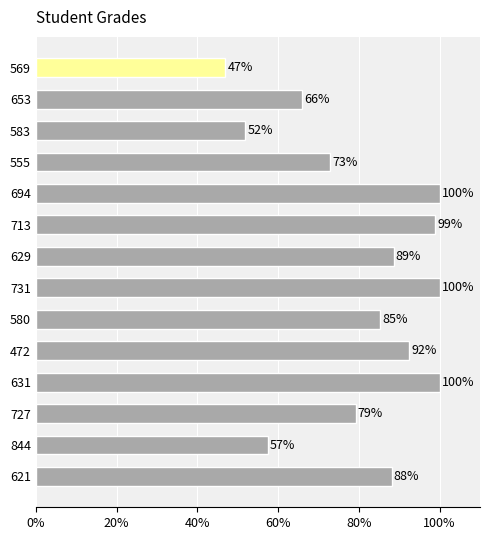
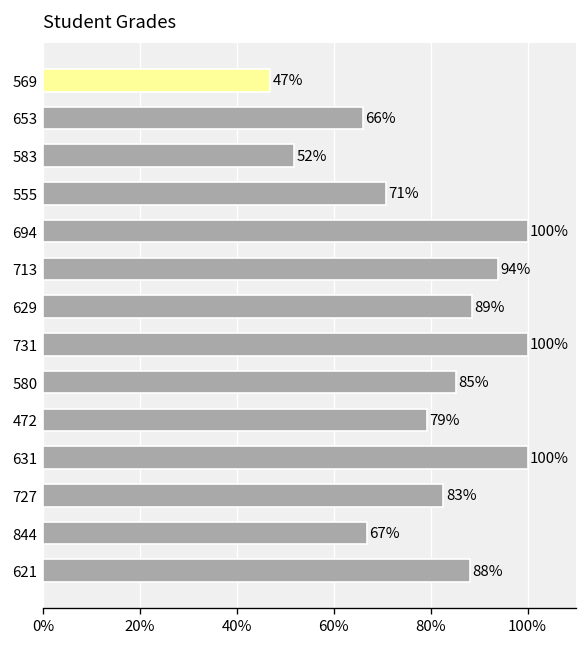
  {
    "569": "47%",
    "653": "66%",
    "583": "52%",
-   "555": "73%",
+   "555": "71%",
    "694": "100%",
-   "713": "99%",
+   "713": "94%",
    "629": "89%",
    "731": "100%",
    "580": "85%",
-   "472": "92%",
+   "472": "79%",
    "631": "100%",
-   "727": "79%",
-   "844": "57%",
+   "727": "83%",
+   "844": "67%",
    "621": "88%"
  }
